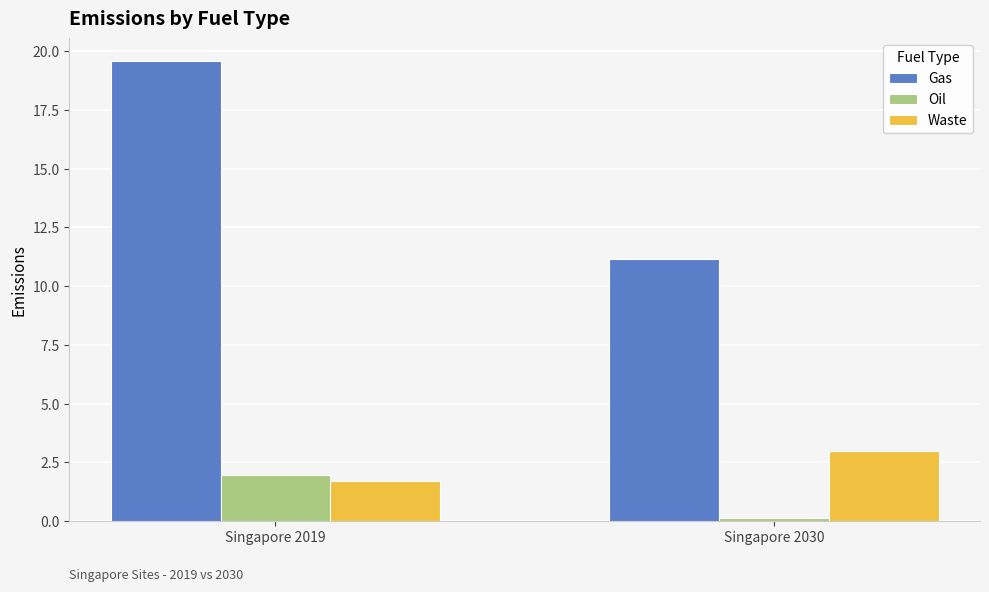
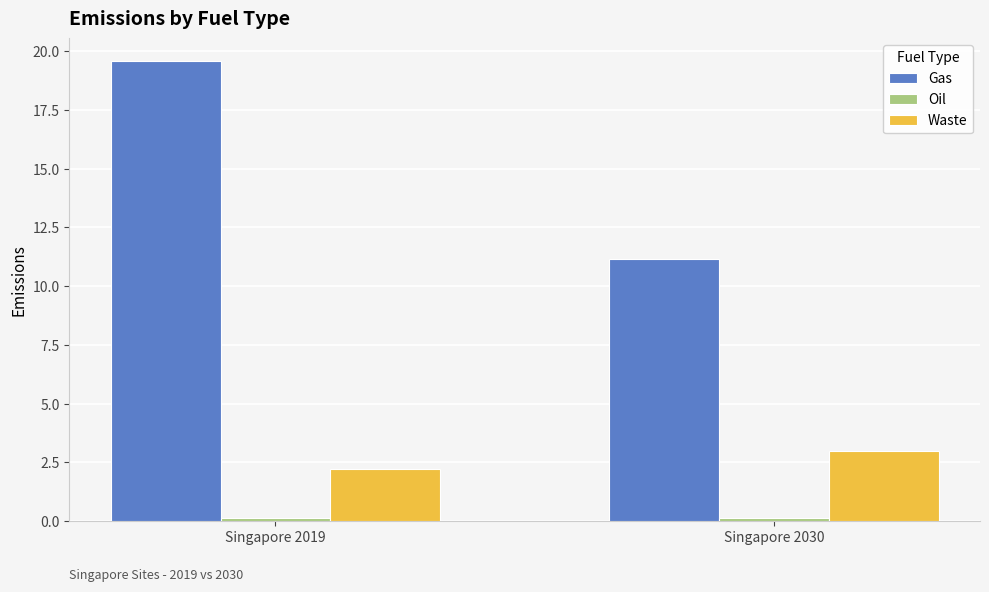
  {
    "Gas": {
      "Singapore 2019": 19.6,
      "Singapore 2030": 11.2
    },
    "Oil": {
-     "Singapore 2019": 2.0,
+     "Singapore 2019": 0.1,
      "Singapore 2030": 0.1
    },
    "Waste": {
-     "Singapore 2019": 1.7,
+     "Singapore 2019": 2.2,
      "Singapore 2030": 3.0
    }
  }
